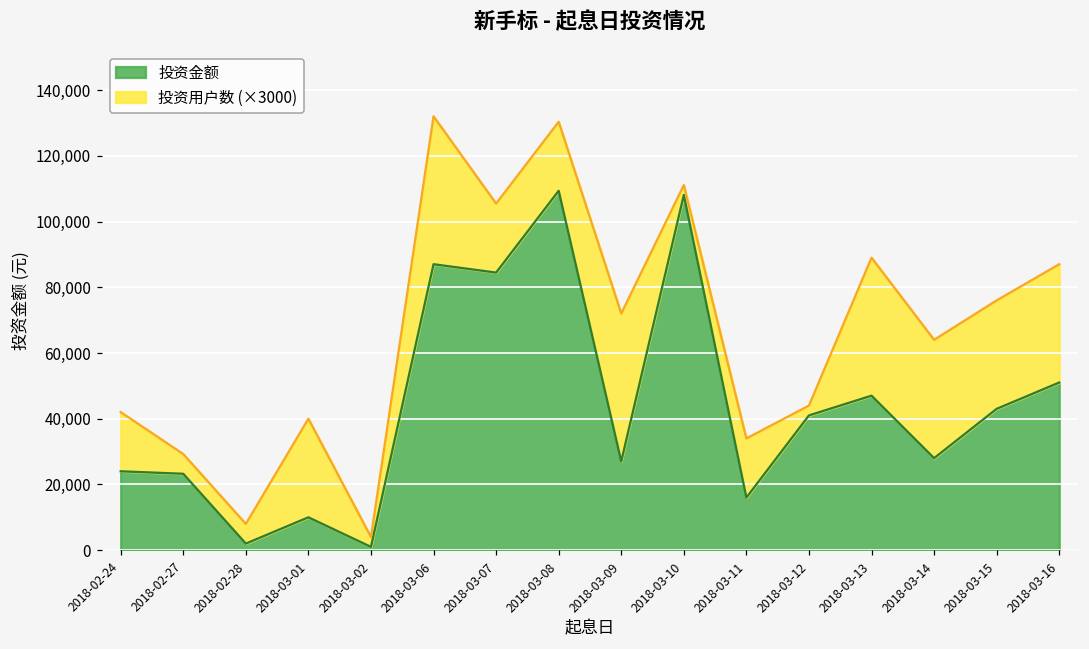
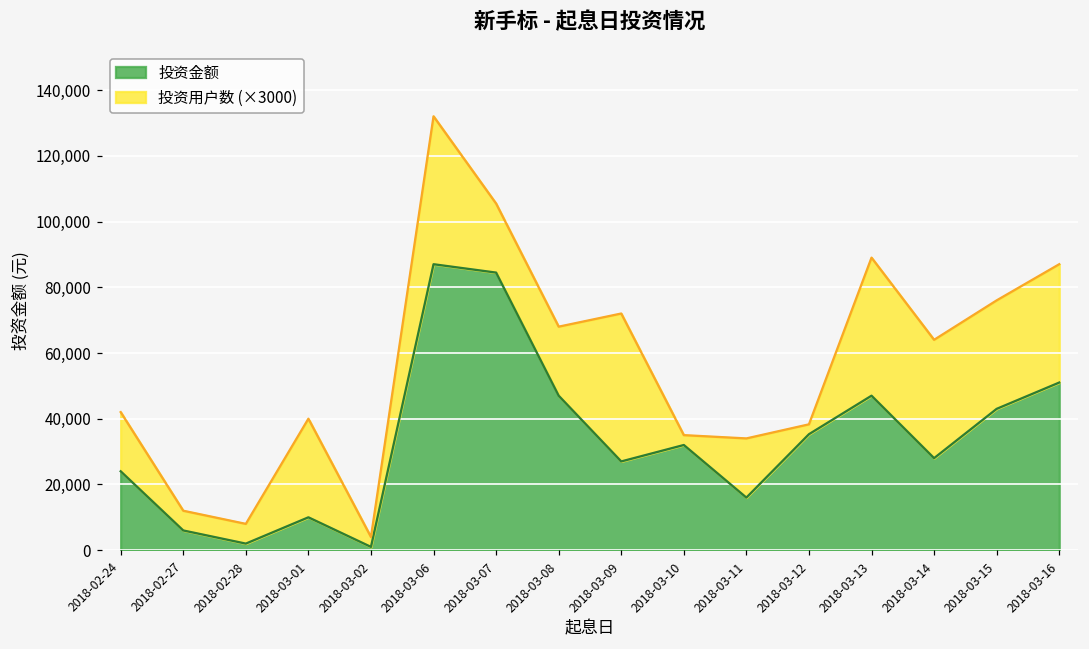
  {
    "投资金额": {
      "2018-02-24": "24,000",
-     "2018-02-27": "23,000",
+     "2018-02-27": "6,000",
      "2018-02-28": "2,000",
      "2018-03-01": "10,000",
      "2018-03-02": "1,000",
      "2018-03-06": "87,000",
      "2018-03-07": "84,000",
-     "2018-03-08": "109,000",
+     "2018-03-08": "47,000",
      "2018-03-09": "27,000",
-     "2018-03-10": "108,000",
+     "2018-03-10": "32,000",
      "2018-03-11": "16,000",
-     "2018-03-12": "41,000",
+     "2018-03-12": "35,000",
      "2018-03-13": "47,000",
      "2018-03-14": "28,000",
      "2018-03-15": "43,000",
      "2018-03-16": "51,000"
    },
    "投资用户数 (×3000)": {
      "2018-02-24": "18,000",
      "2018-02-27": "6,000",
      "2018-02-28": "6,000",
      "2018-03-01": "30,000",
      "2018-03-02": "3,000",
      "2018-03-06": "45,000",
      "2018-03-07": "21,000",
      "2018-03-08": "21,000",
      "2018-03-09": "45,000",
      "2018-03-10": "3,000",
      "2018-03-11": "18,000",
      "2018-03-12": "3,000",
      "2018-03-13": "42,000",
      "2018-03-14": "36,000",
      "2018-03-15": "33,000",
      "2018-03-16": "36,000"
    }
  }
